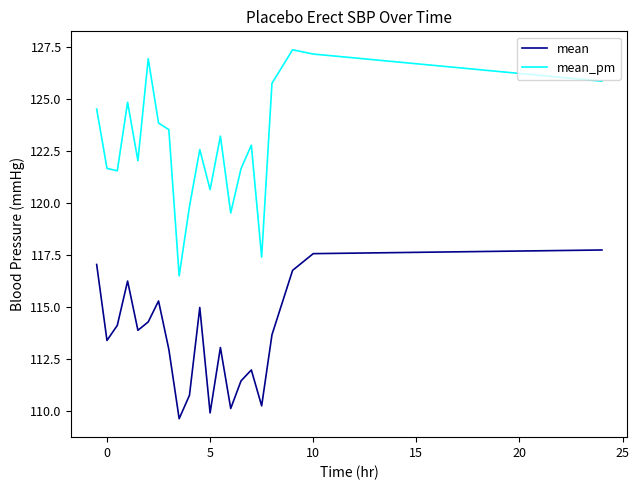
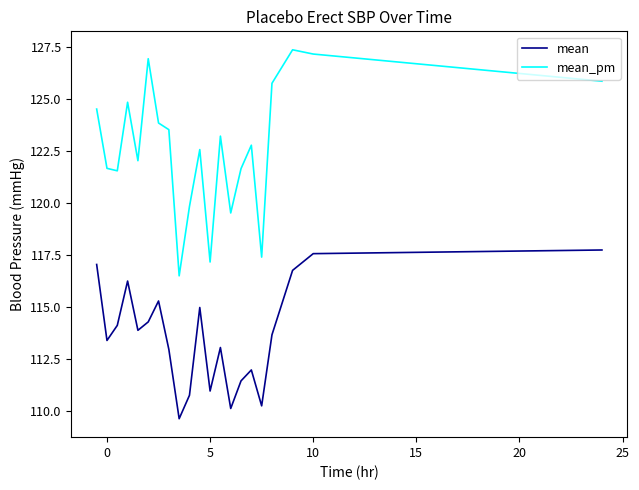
  {
    "mean": {
      "0": 113.4,
-     "5": 109.9,
+     "5": 110.9,
      "10": 117.6
    },
    "mean_pm": {
      "0": 121.7,
-     "5": 120.6,
+     "5": 117.2,
      "10": 127.2
    }
  }
